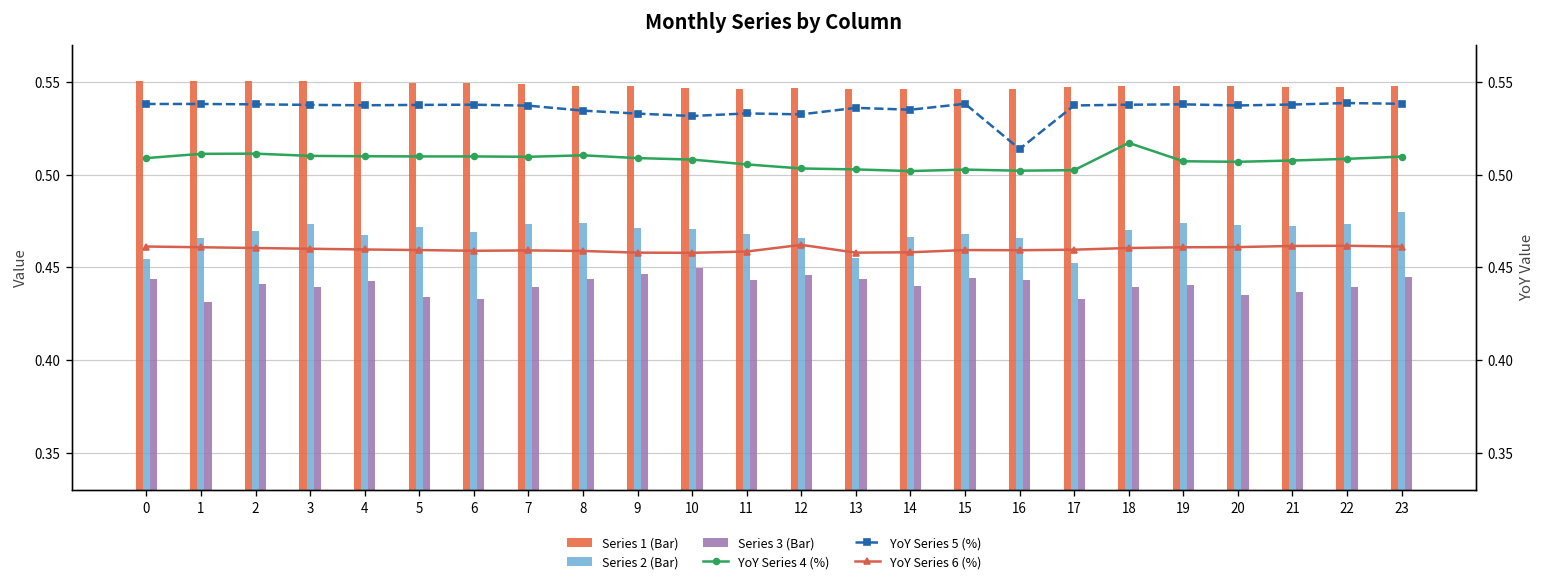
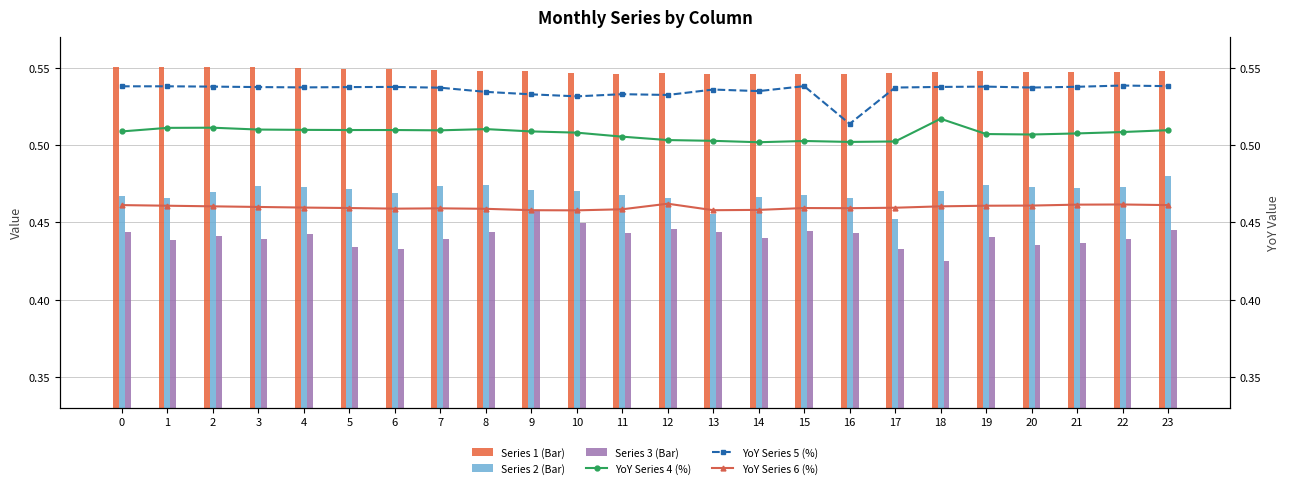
  {
    "Series 2 (Bar)": {
-     "0": 0.455,
+     "0": 0.467,
      "1": 0.466,
      "2": 0.470,
      "3": 0.473,
-     "4": 0.467,
+     "4": 0.473,
      "5": 0.472,
      "6": 0.469,
      "7": 0.473,
      "8": 0.474,
      "9": 0.471,
      "10": 0.471,
      "11": 0.468,
      "12": 0.466,
      "13": 0.455,
      "14": 0.467,
      "15": 0.468,
      "16": 0.466,
      "17": 0.452,
      "18": 0.470,
      "19": 0.474,
      "20": 0.473,
      "21": 0.472,
      "22": 0.473,
      "23": 0.480
    },
    "Series 3 (Bar)": {
      "0": 0.444,
-     "1": 0.431,
+     "1": 0.439,
      "2": 0.441,
      "3": 0.439,
      "4": 0.443,
      "5": 0.434,
      "6": 0.433,
      "7": 0.439,
      "8": 0.444,
-     "9": 0.446,
+     "9": 0.458,
      "10": 0.449,
      "11": 0.443,
      "12": 0.446,
      "13": 0.444,
      "14": 0.440,
      "15": 0.444,
      "16": 0.443,
      "17": 0.433,
-     "18": 0.440,
+     "18": 0.425,
      "19": 0.440,
      "20": 0.435,
      "21": 0.437,
      "22": 0.439,
      "23": 0.445
    },
    "YoY Series 4 (%)": {
      "0": 0.509,
      "1": 0.511,
      "2": 0.511,
      "3": 0.510,
      "4": 0.510,
      "5": 0.510,
      "6": 0.510,
      "7": 0.510,
      "8": 0.510,
      "9": 0.509,
      "10": 0.508,
      "11": 0.506,
      "12": 0.503,
      "13": 0.503,
      "14": 0.502,
      "15": 0.503,
      "16": 0.502,
      "17": 0.502,
      "18": 0.517,
      "19": 0.507,
      "20": 0.507,
      "21": 0.508,
      "22": 0.509,
      "23": 0.510
    },
    "YoY Series 5 (%)": {
      "0": 0.538,
      "1": 0.538,
      "2": 0.538,
      "3": 0.538,
      "4": 0.537,
      "5": 0.538,
      "6": 0.538,
      "7": 0.537,
      "8": 0.535,
      "9": 0.533,
      "10": 0.532,
      "11": 0.533,
      "12": 0.533,
      "13": 0.536,
      "14": 0.535,
      "15": 0.538,
      "16": 0.514,
      "17": 0.537,
      "18": 0.538,
      "19": 0.538,
      "20": 0.537,
      "21": 0.538,
      "22": 0.539,
      "23": 0.538
    }
  }
